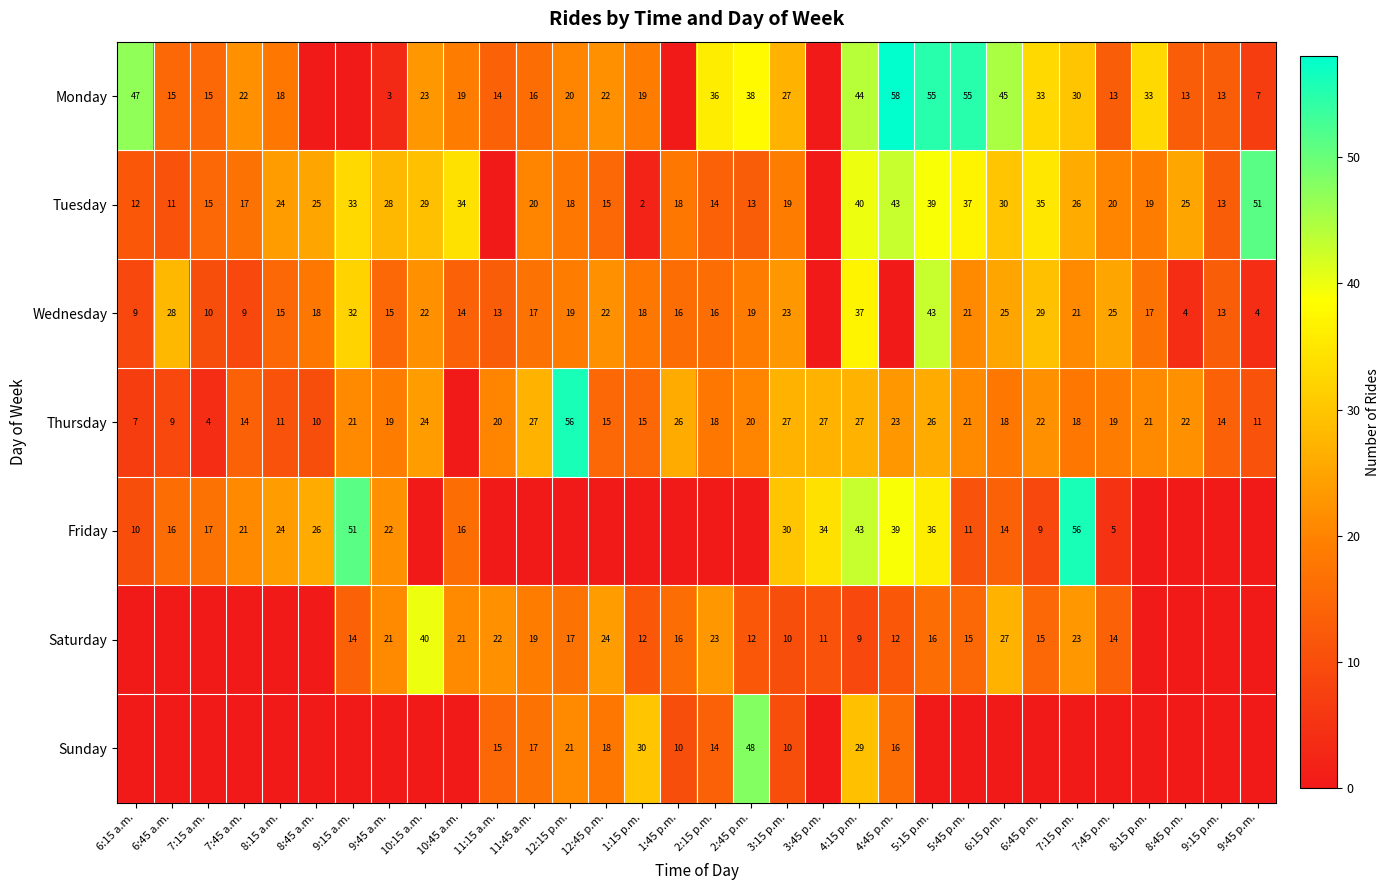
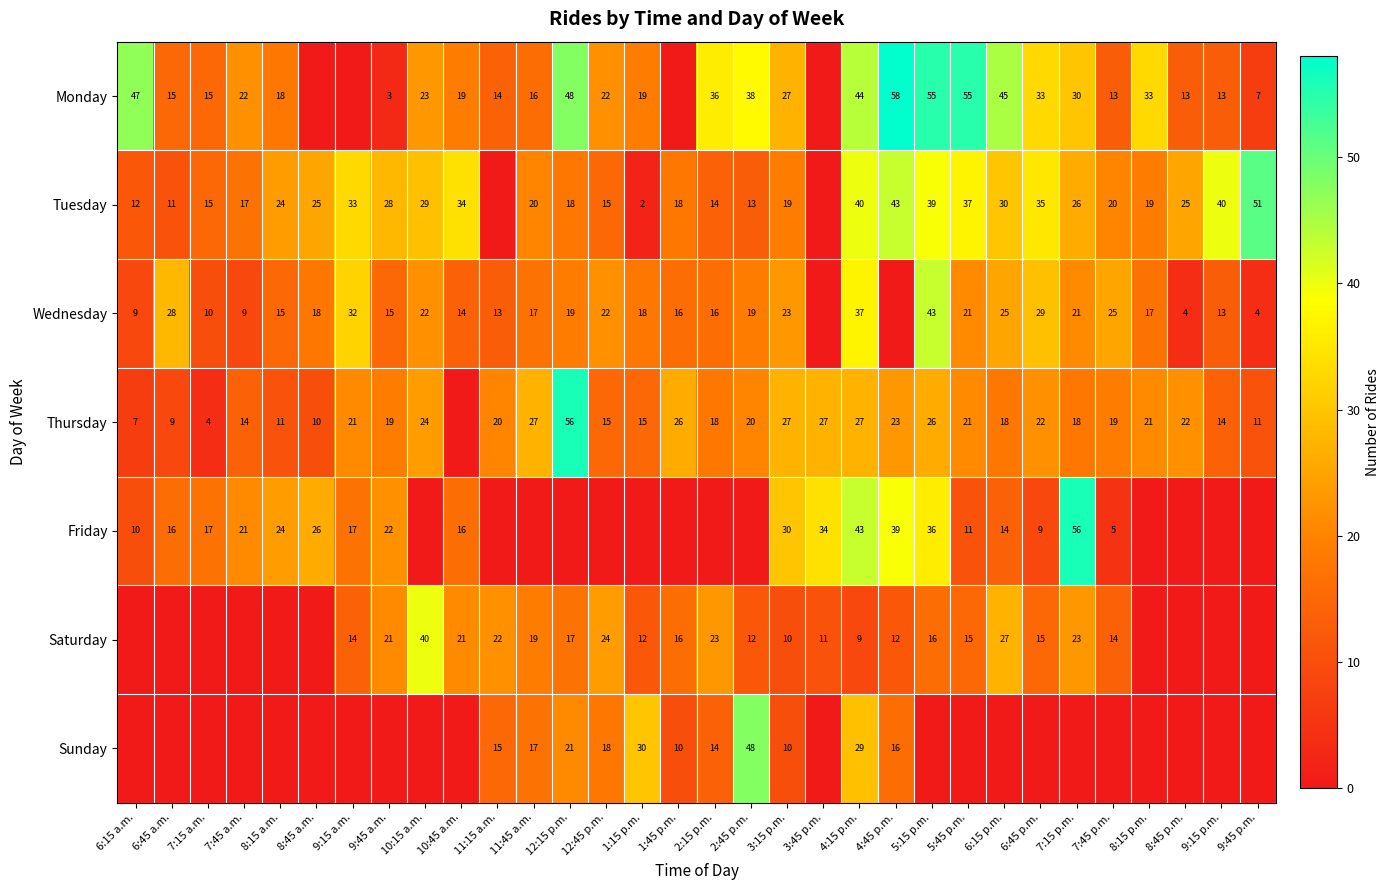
  {
    "Monday": {
      "6:15 a.m.": 47,
      "6:45 a.m.": 15,
      "7:15 a.m.": 15,
      "7:45 a.m.": 22,
      "8:15 a.m.": 18,
      "9:45 a.m.": 3,
      "10:15 a.m.": 23,
      "10:45 a.m.": 19,
      "11:15 a.m.": 14,
      "11:45 a.m.": 16,
-     "12:15 p.m.": 20,
+     "12:15 p.m.": 48,
      "12:45 p.m.": 22,
      "1:15 p.m.": 19,
      "2:15 p.m.": 36,
      "2:45 p.m.": 38,
      "3:15 p.m.": 27,
      "4:15 p.m.": 44,
      "4:45 p.m.": 58,
      "5:15 p.m.": 55,
      "5:45 p.m.": 55,
      "6:15 p.m.": 45,
      "6:45 p.m.": 33,
      "7:15 p.m.": 30,
      "7:45 p.m.": 13,
      "8:15 p.m.": 33,
      "8:45 p.m.": 13,
      "9:15 p.m.": 13,
      "9:45 p.m.": 7
    },
    "Tuesday": {
      "6:15 a.m.": 12,
      "6:45 a.m.": 11,
      "7:15 a.m.": 15,
      "7:45 a.m.": 17,
      "8:15 a.m.": 24,
      "8:45 a.m.": 25,
      "9:15 a.m.": 33,
      "9:45 a.m.": 28,
      "10:15 a.m.": 29,
      "10:45 a.m.": 34,
      "11:45 a.m.": 20,
      "12:15 p.m.": 18,
      "12:45 p.m.": 15,
      "1:15 p.m.": 2,
      "1:45 p.m.": 18,
      "2:15 p.m.": 14,
      "2:45 p.m.": 13,
      "3:15 p.m.": 19,
      "4:15 p.m.": 40,
      "4:45 p.m.": 43,
      "5:15 p.m.": 39,
      "5:45 p.m.": 37,
      "6:15 p.m.": 30,
      "6:45 p.m.": 35,
      "7:15 p.m.": 26,
      "7:45 p.m.": 20,
      "8:15 p.m.": 19,
      "8:45 p.m.": 25,
-     "9:15 p.m.": 13,
+     "9:15 p.m.": 40,
      "9:45 p.m.": 51
    },
    "Wednesday": {
      "6:15 a.m.": 9,
      "6:45 a.m.": 28,
      "7:15 a.m.": 10,
      "7:45 a.m.": 9,
      "8:15 a.m.": 15,
      "8:45 a.m.": 18,
      "9:15 a.m.": 32,
      "9:45 a.m.": 15,
      "10:15 a.m.": 22,
      "10:45 a.m.": 14,
      "11:15 a.m.": 13,
      "11:45 a.m.": 17,
      "12:15 p.m.": 19,
      "12:45 p.m.": 22,
      "1:15 p.m.": 18,
      "1:45 p.m.": 16,
      "2:15 p.m.": 16,
      "2:45 p.m.": 19,
      "3:15 p.m.": 23,
      "4:15 p.m.": 37,
      "5:15 p.m.": 43,
      "5:45 p.m.": 21,
      "6:15 p.m.": 25,
      "6:45 p.m.": 29,
      "7:15 p.m.": 21,
      "7:45 p.m.": 25,
      "8:15 p.m.": 17,
      "8:45 p.m.": 4,
      "9:15 p.m.": 13,
      "9:45 p.m.": 4
    },
    "Thursday": {
      "6:15 a.m.": 7,
      "6:45 a.m.": 9,
      "7:15 a.m.": 4,
      "7:45 a.m.": 14,
      "8:15 a.m.": 11,
      "8:45 a.m.": 10,
      "9:15 a.m.": 21,
      "9:45 a.m.": 19,
      "10:15 a.m.": 24,
      "11:15 a.m.": 20,
      "11:45 a.m.": 27,
      "12:15 p.m.": 56,
      "12:45 p.m.": 15,
      "1:15 p.m.": 15,
      "1:45 p.m.": 26,
      "2:15 p.m.": 18,
      "2:45 p.m.": 20,
      "3:15 p.m.": 27,
      "3:45 p.m.": 27,
      "4:15 p.m.": 27,
      "4:45 p.m.": 23,
      "5:15 p.m.": 26,
      "5:45 p.m.": 21,
      "6:15 p.m.": 18,
      "6:45 p.m.": 22,
      "7:15 p.m.": 18,
      "7:45 p.m.": 19,
      "8:15 p.m.": 21,
      "8:45 p.m.": 22,
      "9:15 p.m.": 14,
      "9:45 p.m.": 11
    },
    "Friday": {
      "6:15 a.m.": 10,
      "6:45 a.m.": 16,
      "7:15 a.m.": 17,
      "7:45 a.m.": 21,
      "8:15 a.m.": 24,
      "8:45 a.m.": 26,
-     "9:15 a.m.": 51,
+     "9:15 a.m.": 17,
      "9:45 a.m.": 22,
      "10:45 a.m.": 16,
      "3:15 p.m.": 30,
      "3:45 p.m.": 34,
      "4:15 p.m.": 43,
      "4:45 p.m.": 39,
      "5:15 p.m.": 36,
      "5:45 p.m.": 11,
      "6:15 p.m.": 14,
      "6:45 p.m.": 9,
      "7:15 p.m.": 56,
      "7:45 p.m.": 5
    },
    "Saturday": {
      "9:15 a.m.": 14,
      "9:45 a.m.": 21,
      "10:15 a.m.": 40,
      "10:45 a.m.": 21,
      "11:15 a.m.": 22,
      "11:45 a.m.": 19,
      "12:15 p.m.": 17,
      "12:45 p.m.": 24,
      "1:15 p.m.": 12,
      "1:45 p.m.": 16,
      "2:15 p.m.": 23,
      "2:45 p.m.": 12,
      "3:15 p.m.": 10,
      "3:45 p.m.": 11,
      "4:15 p.m.": 9,
      "4:45 p.m.": 12,
      "5:15 p.m.": 16,
      "5:45 p.m.": 15,
      "6:15 p.m.": 27,
      "6:45 p.m.": 15,
      "7:15 p.m.": 23,
      "7:45 p.m.": 14
    },
    "Sunday": {
      "11:15 a.m.": 15,
      "11:45 a.m.": 17,
      "12:15 p.m.": 21,
      "12:45 p.m.": 18,
      "1:15 p.m.": 30,
      "1:45 p.m.": 10,
      "2:15 p.m.": 14,
      "2:45 p.m.": 48,
      "3:15 p.m.": 10,
      "4:15 p.m.": 29,
      "4:45 p.m.": 16
    }
  }
